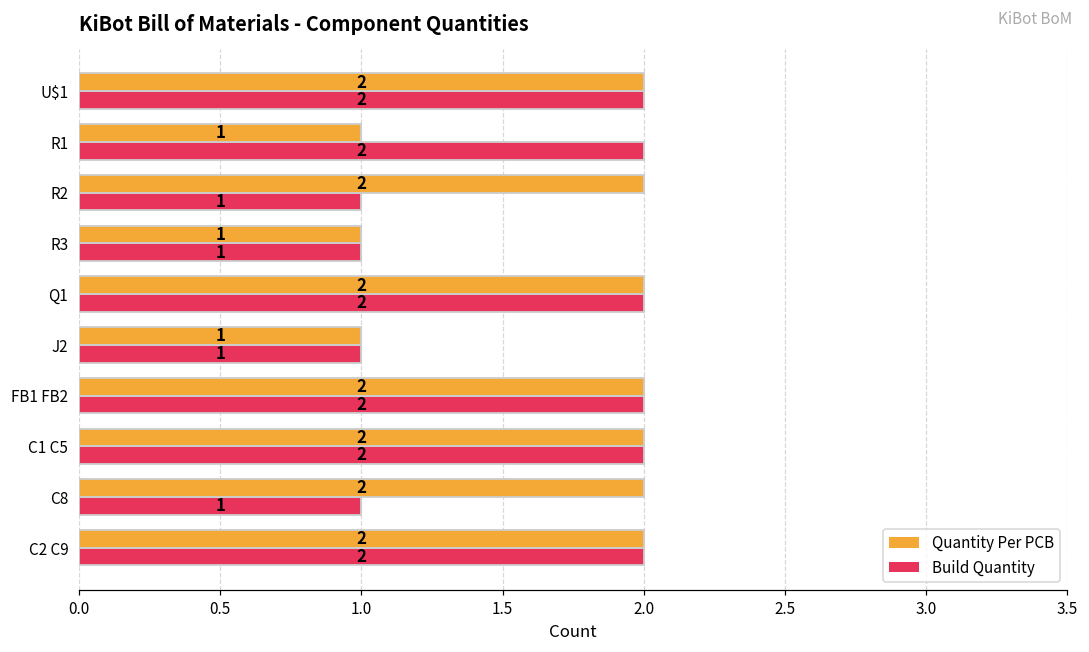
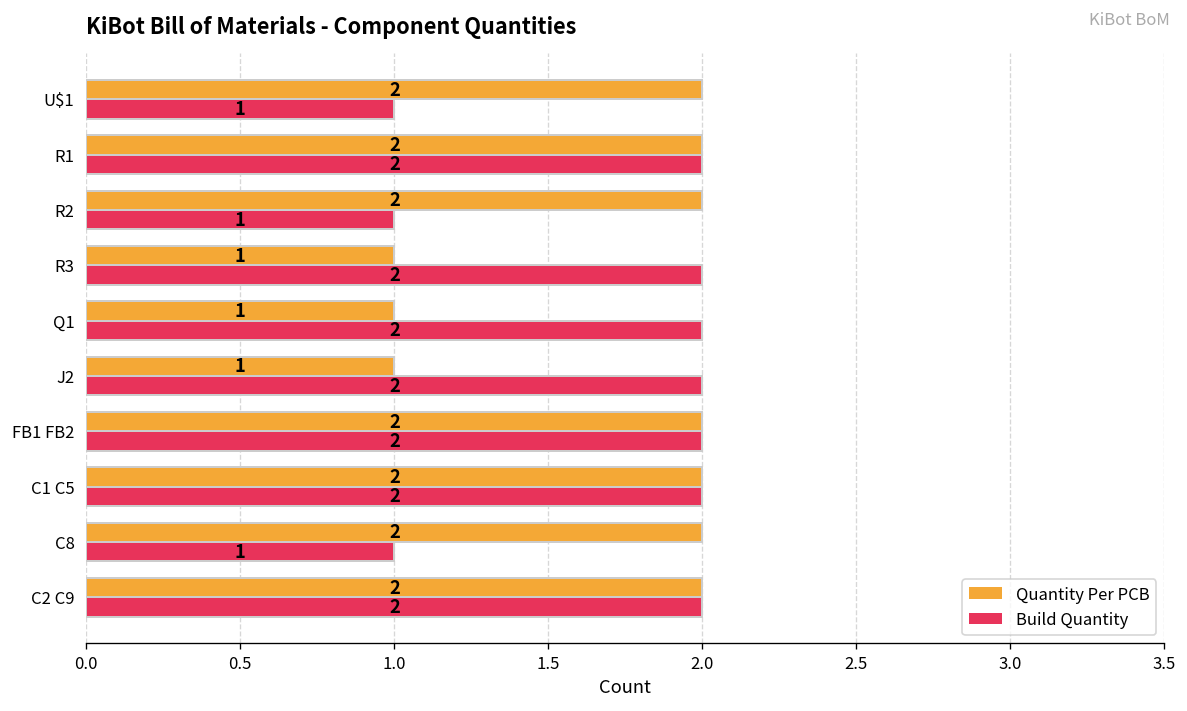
  {
    "Quantity Per PCB": {
      "U$1": 2,
-     "R1": 1,
+     "R1": 2,
      "R2": 2,
      "R3": 1,
-     "Q1": 2,
+     "Q1": 1,
      "J2": 1,
      "FB1 FB2": 2,
      "C1 C5": 2,
      "C8": 2,
      "C2 C9": 2
    },
    "Build Quantity": {
-     "U$1": 2,
+     "U$1": 1,
      "R1": 2,
      "R2": 1,
-     "R3": 1,
+     "R3": 2,
      "Q1": 2,
-     "J2": 1,
+     "J2": 2,
      "FB1 FB2": 2,
      "C1 C5": 2,
      "C8": 1,
      "C2 C9": 2
    }
  }
